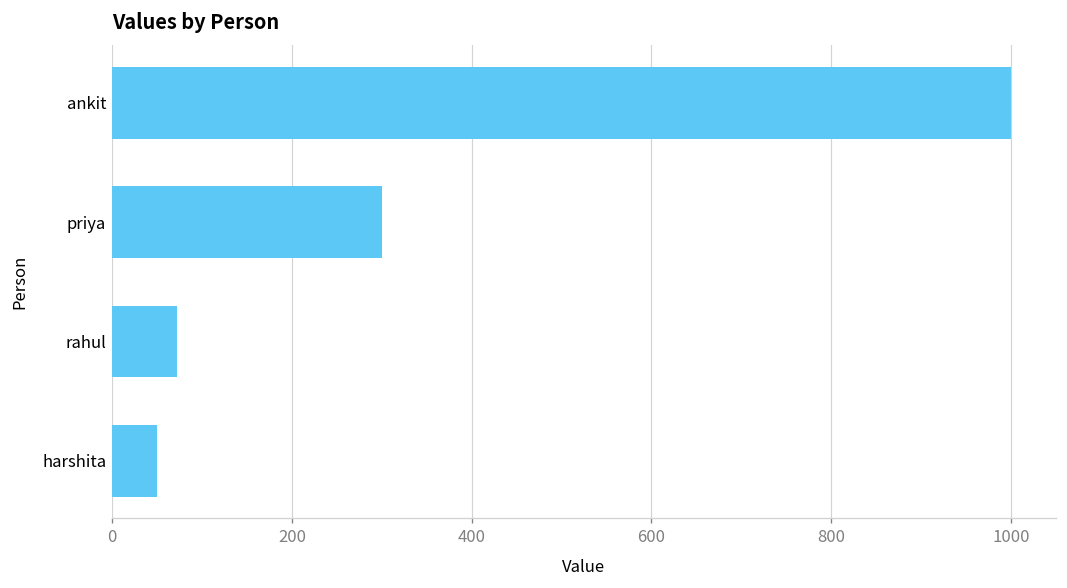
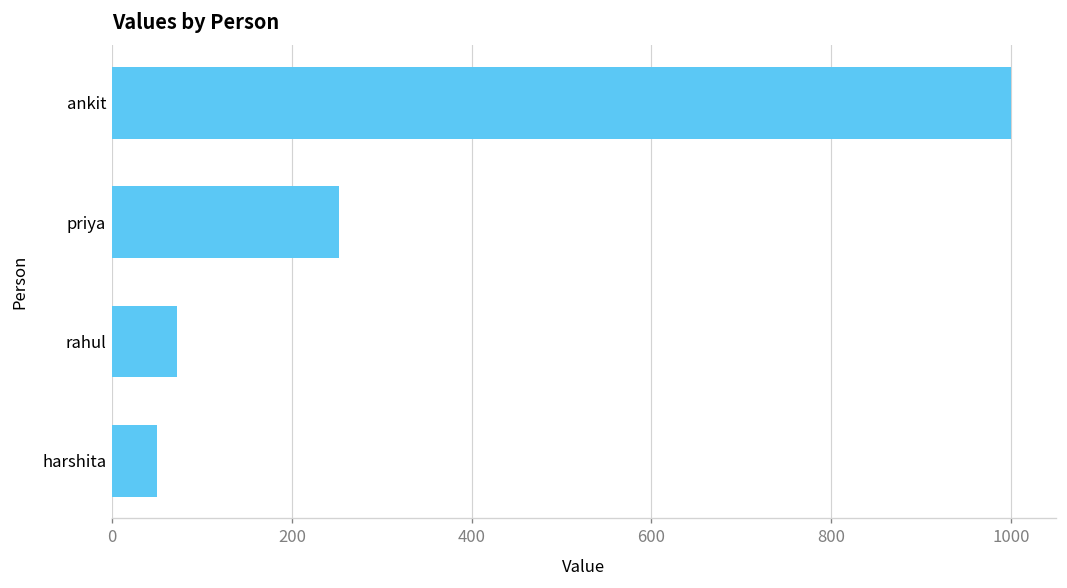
  {
    "ankit": 1000,
-   "priya": 300,
+   "priya": 250,
    "rahul": 70,
    "harshita": 50
  }
